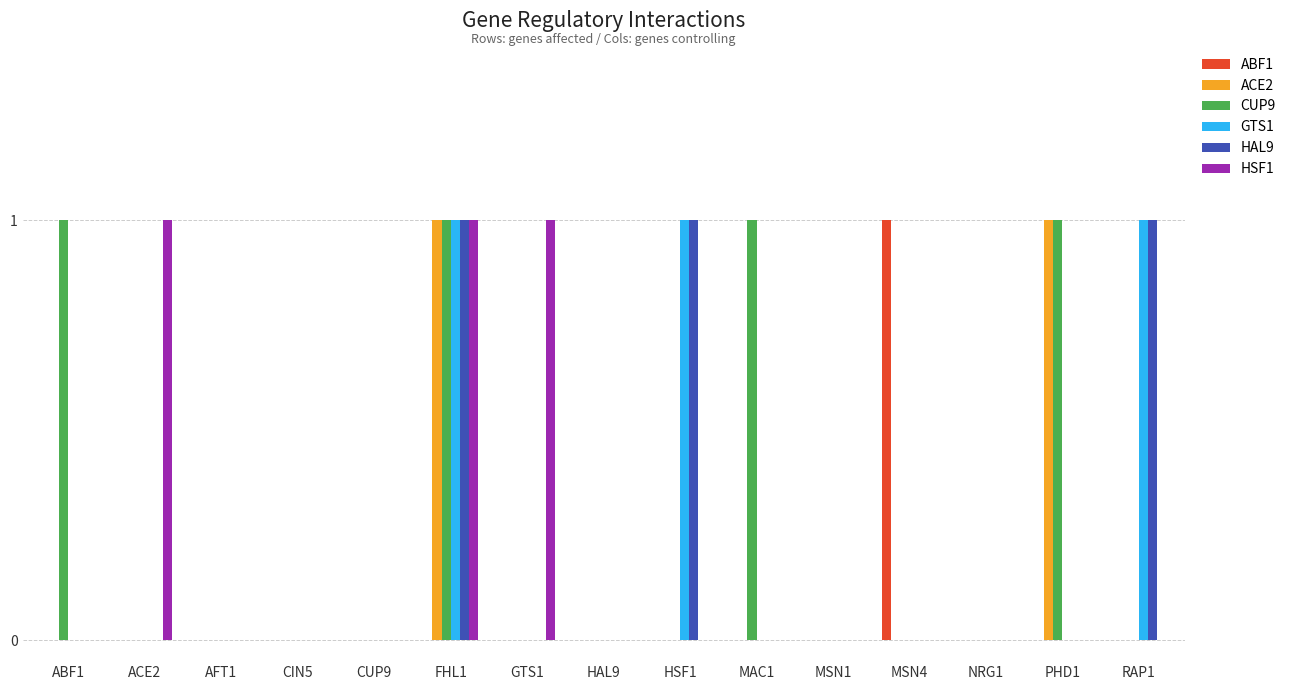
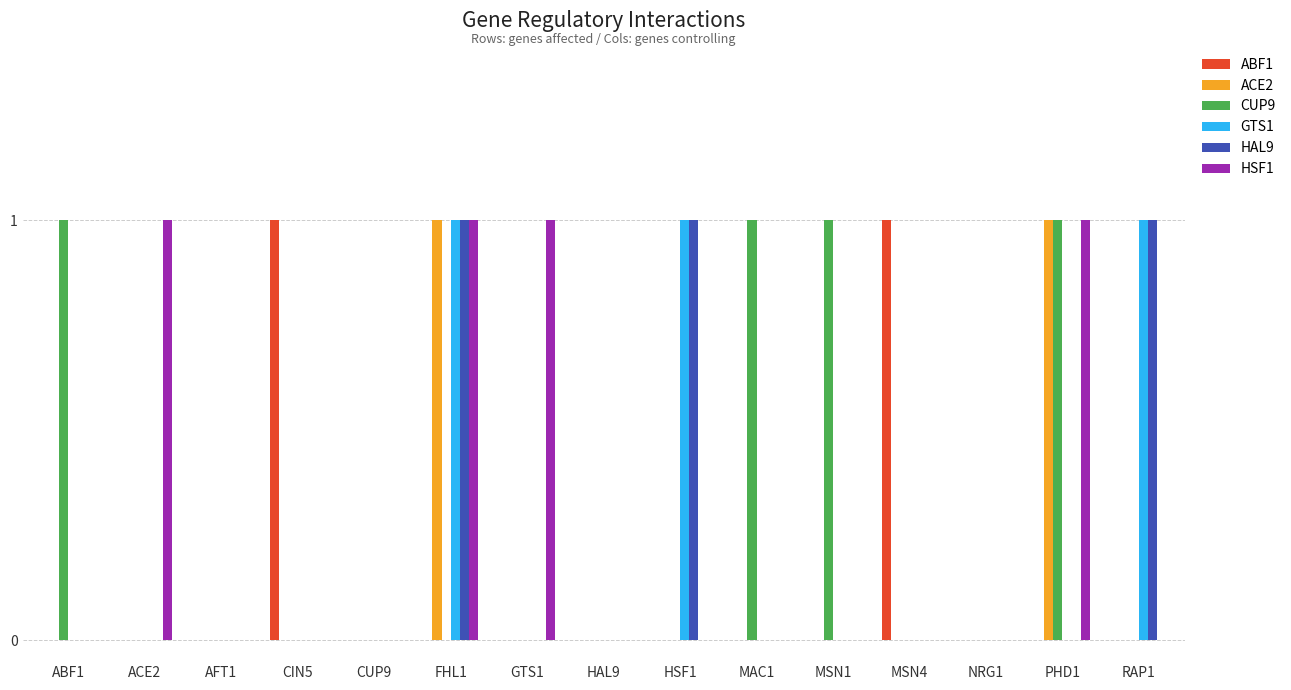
  {
    "ABF1": {
      "ABF1": 0,
      "ACE2": 0,
      "AFT1": 0,
-     "CIN5": 0,
+     "CIN5": 1,
      "CUP9": 0,
      "FHL1": 0,
      "GTS1": 0,
      "HAL9": 0,
      "HSF1": 0,
      "MAC1": 0,
      "MSN1": 0,
      "MSN4": 1,
      "NRG1": 0,
      "PHD1": 0,
      "RAP1": 0
    },
    "ACE2": {
      "ABF1": 0,
      "ACE2": 0,
      "AFT1": 0,
      "CIN5": 0,
      "CUP9": 0,
      "FHL1": 1,
      "GTS1": 0,
      "HAL9": 0,
      "HSF1": 0,
      "MAC1": 0,
      "MSN1": 0,
      "MSN4": 0,
      "NRG1": 0,
      "PHD1": 1,
      "RAP1": 0
    },
    "CUP9": {
      "ABF1": 1,
      "ACE2": 0,
      "AFT1": 0,
      "CIN5": 0,
      "CUP9": 0,
-     "FHL1": 1,
+     "FHL1": 0,
      "GTS1": 0,
      "HAL9": 0,
      "HSF1": 0,
      "MAC1": 1,
-     "MSN1": 0,
+     "MSN1": 1,
      "MSN4": 0,
      "NRG1": 0,
      "PHD1": 1,
      "RAP1": 0
    },
    "GTS1": {
      "ABF1": 0,
      "ACE2": 0,
      "AFT1": 0,
      "CIN5": 0,
      "CUP9": 0,
      "FHL1": 1,
      "GTS1": 0,
      "HAL9": 0,
      "HSF1": 1,
      "MAC1": 0,
      "MSN1": 0,
      "MSN4": 0,
      "NRG1": 0,
      "PHD1": 0,
      "RAP1": 1
    },
    "HAL9": {
      "ABF1": 0,
      "ACE2": 0,
      "AFT1": 0,
      "CIN5": 0,
      "CUP9": 0,
      "FHL1": 1,
      "GTS1": 0,
      "HAL9": 0,
      "HSF1": 1,
      "MAC1": 0,
      "MSN1": 0,
      "MSN4": 0,
      "NRG1": 0,
      "PHD1": 0,
      "RAP1": 1
    },
    "HSF1": {
      "ABF1": 0,
      "ACE2": 1,
      "AFT1": 0,
      "CIN5": 0,
      "CUP9": 0,
      "FHL1": 1,
      "GTS1": 1,
      "HAL9": 0,
      "HSF1": 0,
      "MAC1": 0,
      "MSN1": 0,
      "MSN4": 0,
      "NRG1": 0,
-     "PHD1": 0,
+     "PHD1": 1,
      "RAP1": 0
    }
  }
